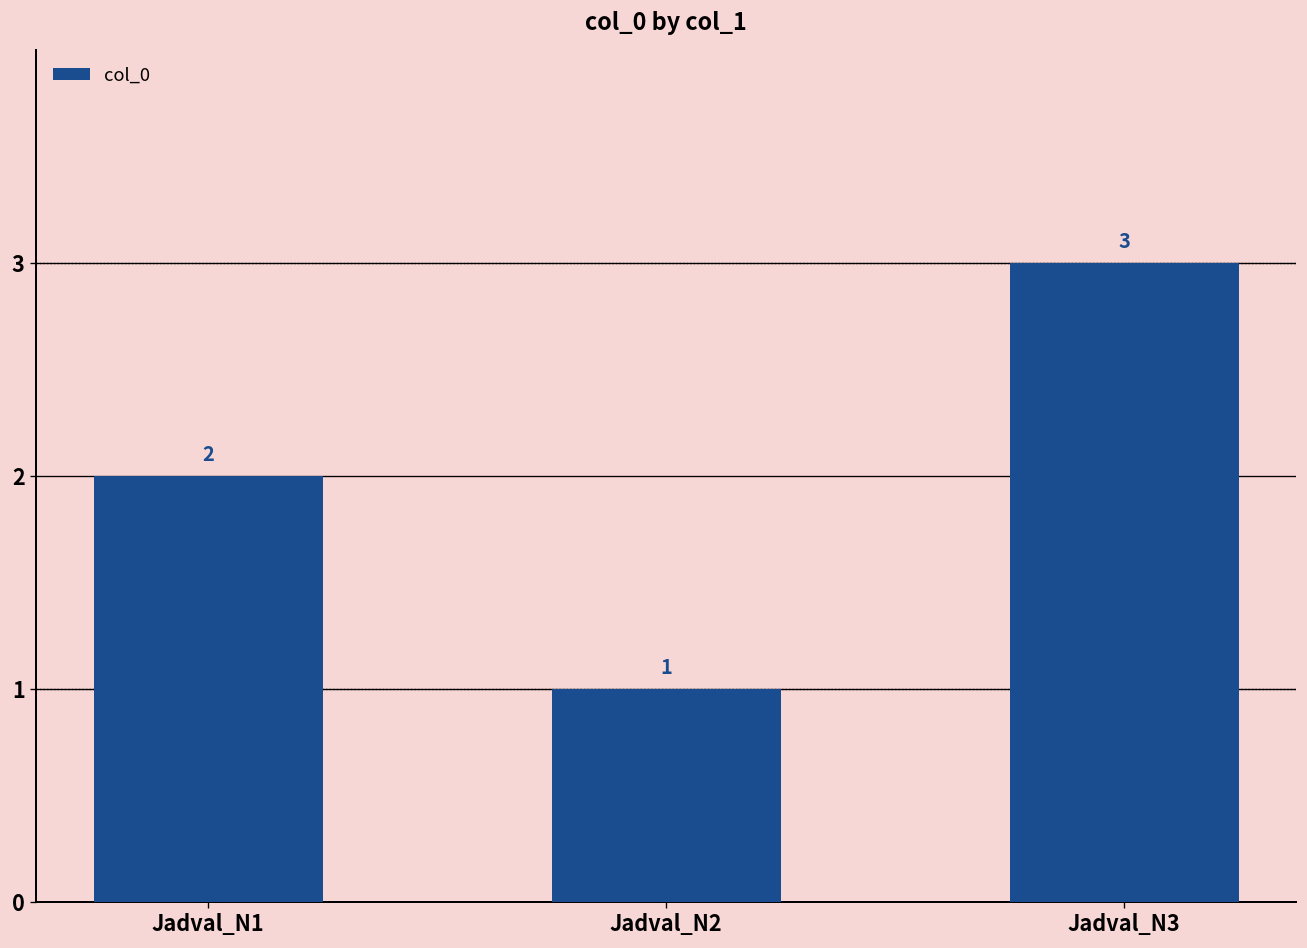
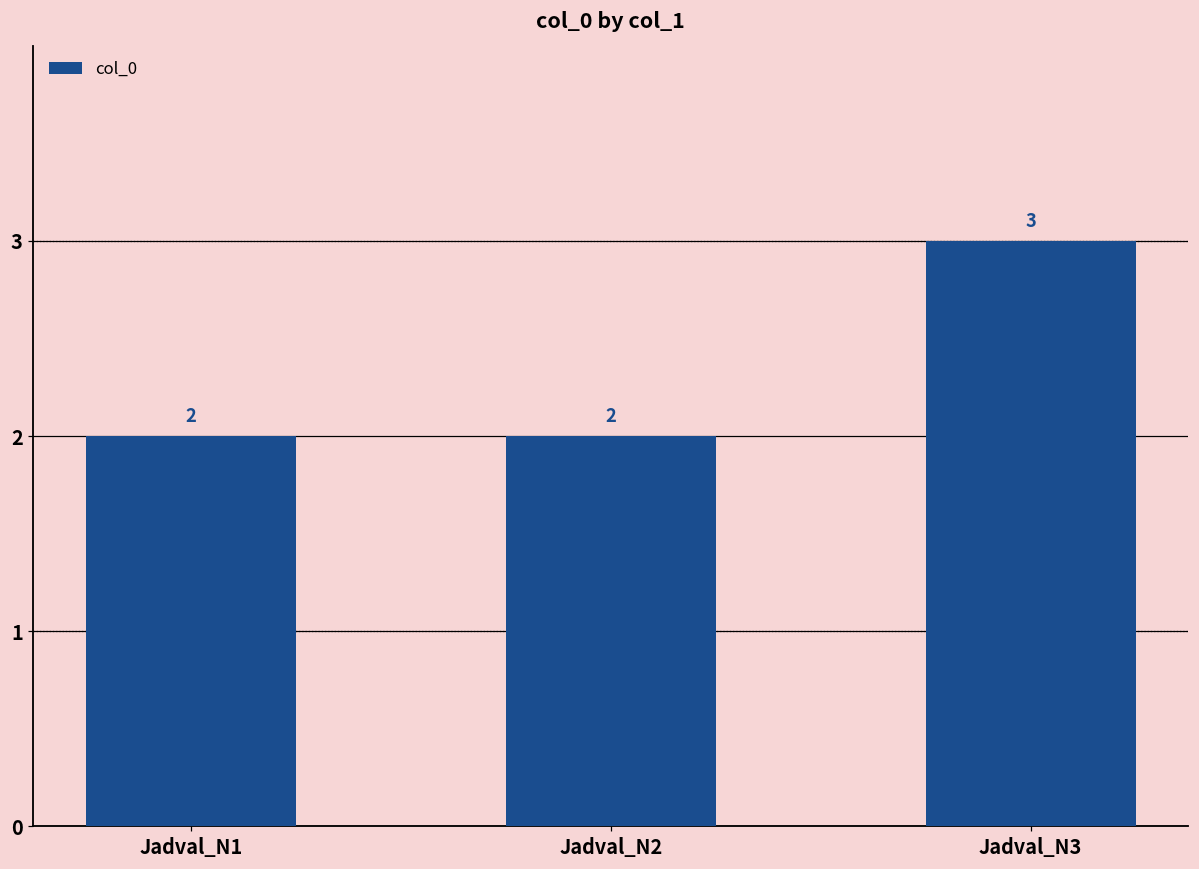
  {
    "Jadval_N1": 2,
-   "Jadval_N2": 1,
+   "Jadval_N2": 2,
    "Jadval_N3": 3
  }
